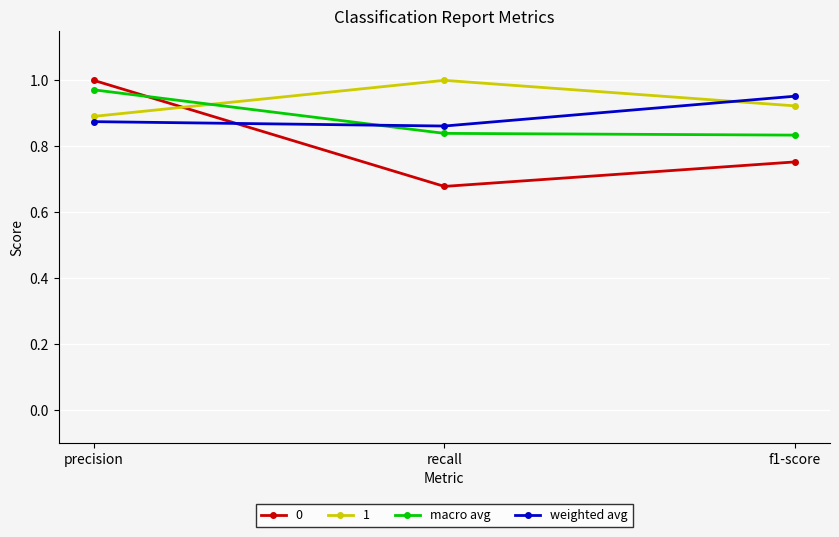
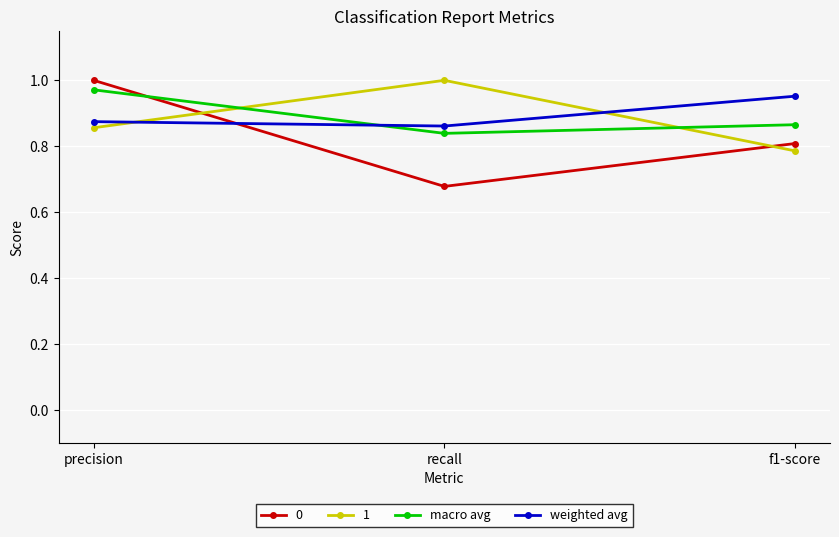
  {
    "0": {
      "precision": 1.00,
      "recall": 0.68,
-     "f1-score": 0.75
+     "f1-score": 0.81
    },
    "1": {
-     "precision": 0.89,
+     "precision": 0.86,
      "recall": 1.00,
-     "f1-score": 0.92
+     "f1-score": 0.79
    },
    "macro avg": {
      "precision": 0.97,
      "recall": 0.84,
-     "f1-score": 0.83
+     "f1-score": 0.87
    },
    "weighted avg": {
      "precision": 0.87,
      "recall": 0.86,
      "f1-score": 0.95
    }
  }
